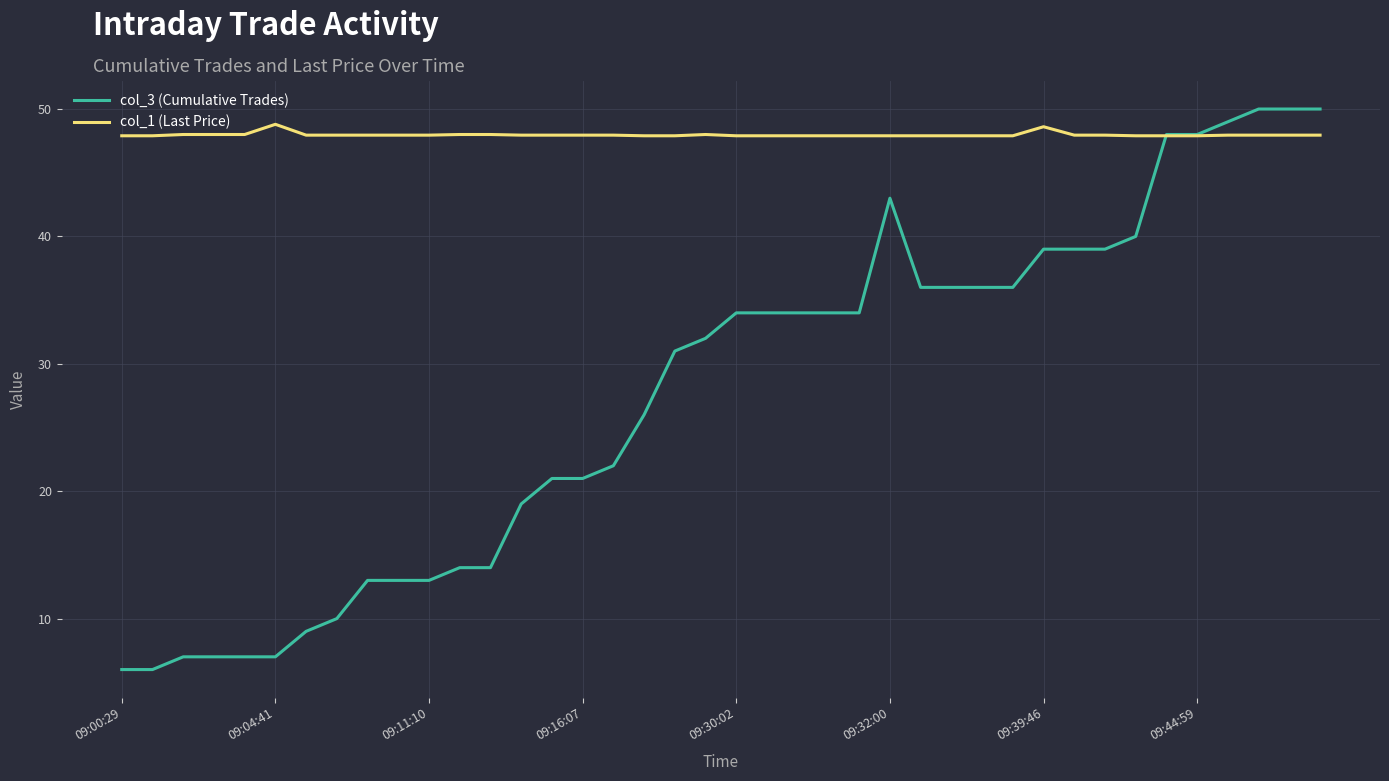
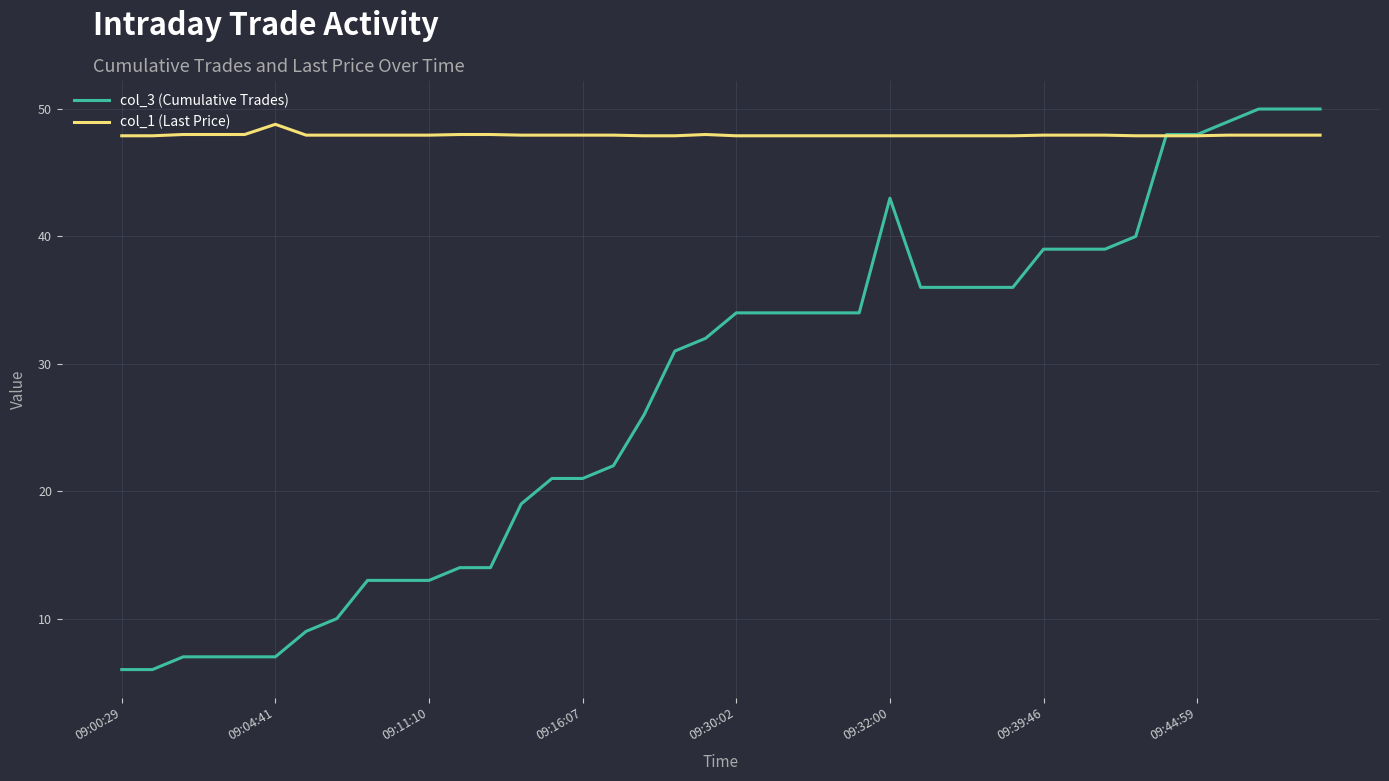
  {
    "col_3 (Cumulative Trades)": {
      "09:00:29": 6.0,
      "09:04:41": 7.0,
      "09:11:10": 13.0,
      "09:16:07": 21.0,
      "09:30:02": 34.0,
      "09:32:00": 43.0,
      "09:39:46": 39.0
    },
    "col_1 (Last Price)": {
      "09:00:29": 47.9,
      "09:04:41": 48.8,
      "09:11:10": 48.0,
      "09:16:07": 48.0,
      "09:30:02": 47.9,
      "09:32:00": 47.9,
-     "09:39:46": 48.6
+     "09:39:46": 48.0
    }
  }
